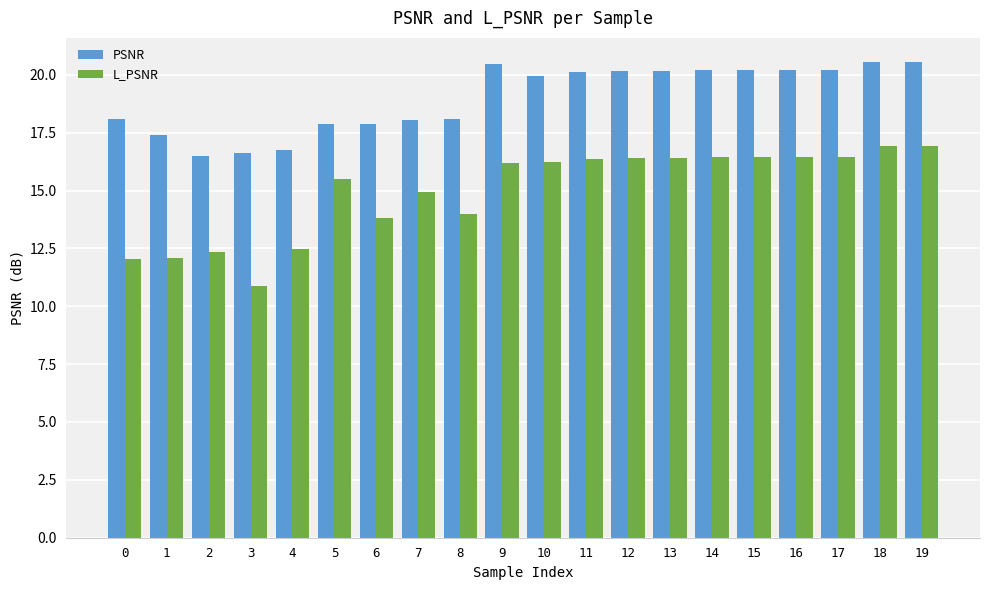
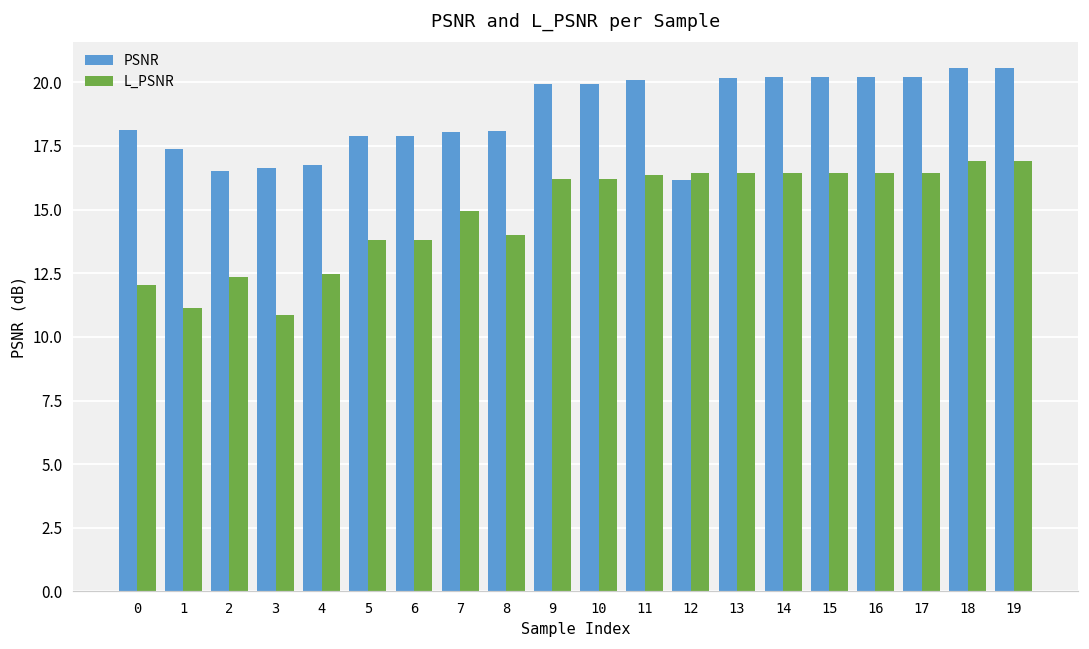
  {
    "PSNR": {
      "0": 18.1,
      "1": 17.4,
      "2": 16.5,
      "3": 16.6,
      "4": 16.7,
      "5": 17.9,
      "6": 17.9,
      "7": 18.1,
      "8": 18.1,
-     "9": 20.5,
+     "9": 19.9,
      "10": 19.9,
      "11": 20.1,
-     "12": 20.2,
+     "12": 16.2,
      "13": 20.2,
      "14": 20.2,
      "15": 20.2,
      "16": 20.2,
      "17": 20.2,
      "18": 20.6,
      "19": 20.6
    },
    "L_PSNR": {
      "0": 12.0,
-     "1": 12.1,
+     "1": 11.1,
      "2": 12.4,
      "3": 10.9,
      "4": 12.5,
-     "5": 15.5,
+     "5": 13.8,
      "6": 13.8,
      "7": 14.9,
      "8": 14.0,
      "9": 16.2,
      "10": 16.2,
      "11": 16.3,
      "12": 16.4,
      "13": 16.4,
      "14": 16.4,
      "15": 16.4,
      "16": 16.4,
      "17": 16.4,
      "18": 16.9,
      "19": 16.9
    }
  }
